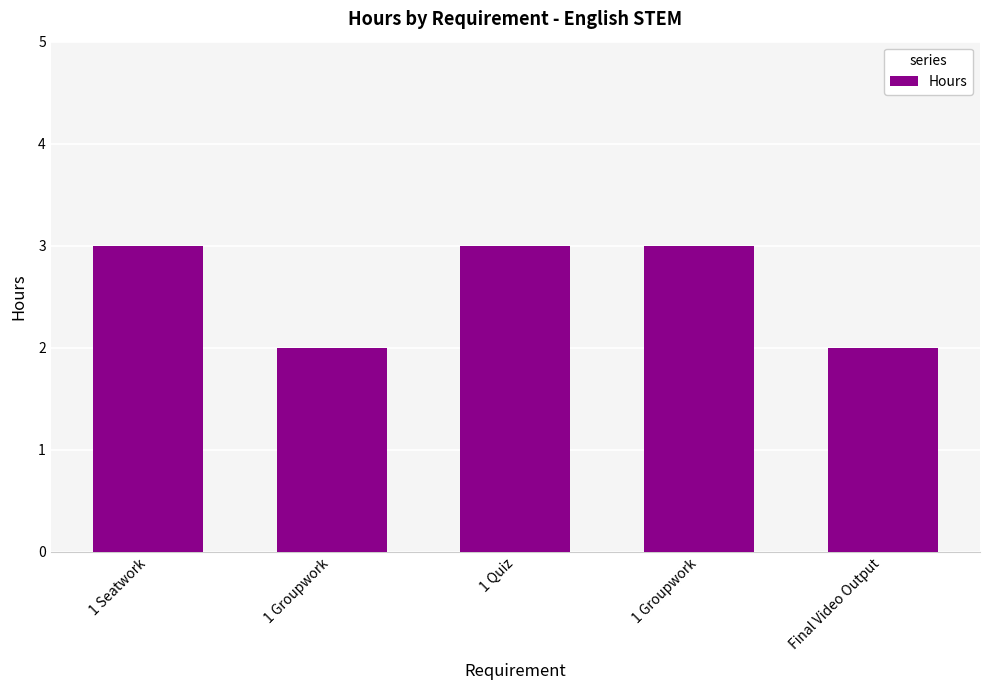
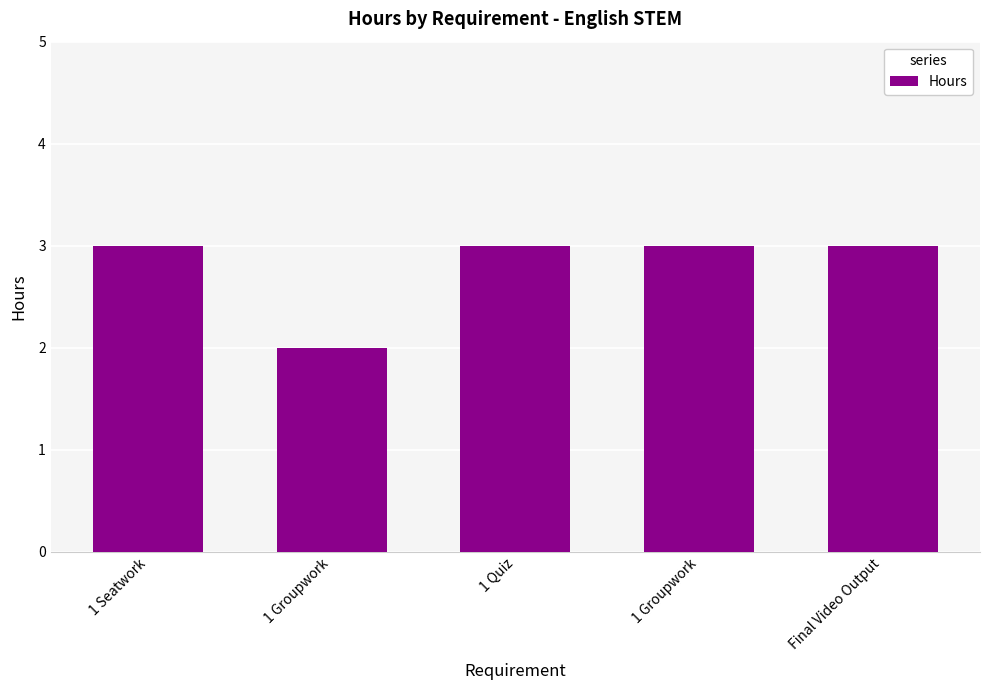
  {
    "1 Seatwork": 3,
    "1 Quiz": 3,
-   "Final Video Output": 2
+   "Final Video Output": 3
  }
